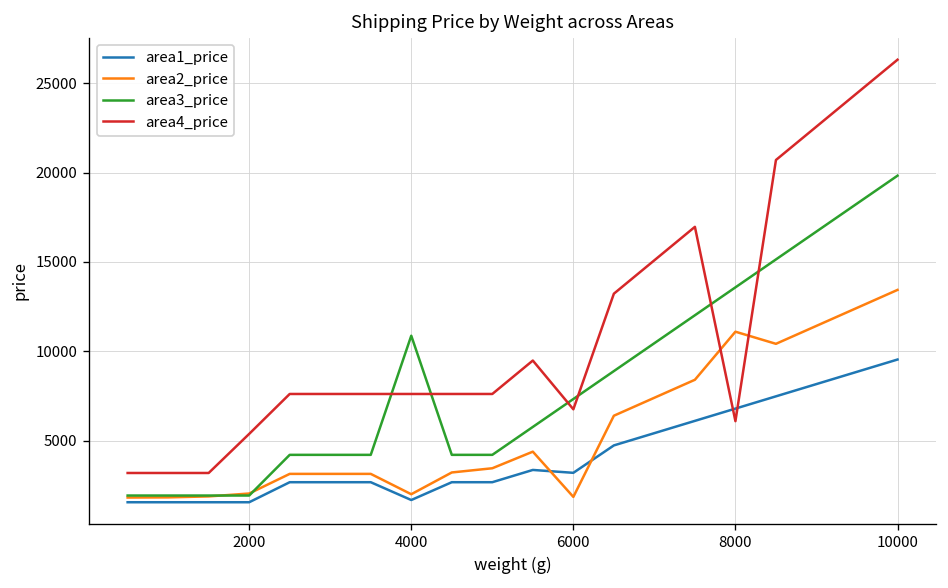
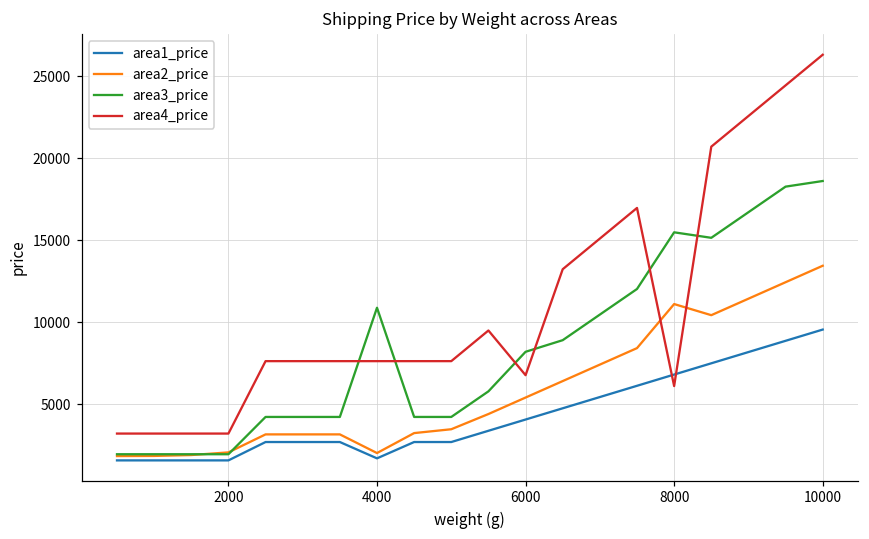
  {
    "area1_price": {
      "2000": 1600,
      "4000": 1700,
-     "6000": 3200,
+     "6000": 4100,
      "8000": 6800,
      "10000": 9500
    },
    "area2_price": {
      "4000": 2000,
-     "6000": 1900,
+     "6000": 5400,
      "8000": 11100,
      "10000": 13400
    },
    "area3_price": {
      "4000": 10900,
-     "6000": 7300,
-     "8000": 13600,
-     "10000": 19800
+     "6000": 8200,
+     "8000": 15500,
+     "10000": 18600
    },
    "area4_price": {
-     "2000": 5400,
+     "2000": 3200,
      "4000": 7600,
      "6000": 6800,
      "8000": 6100,
      "10000": 26300
    }
  }
